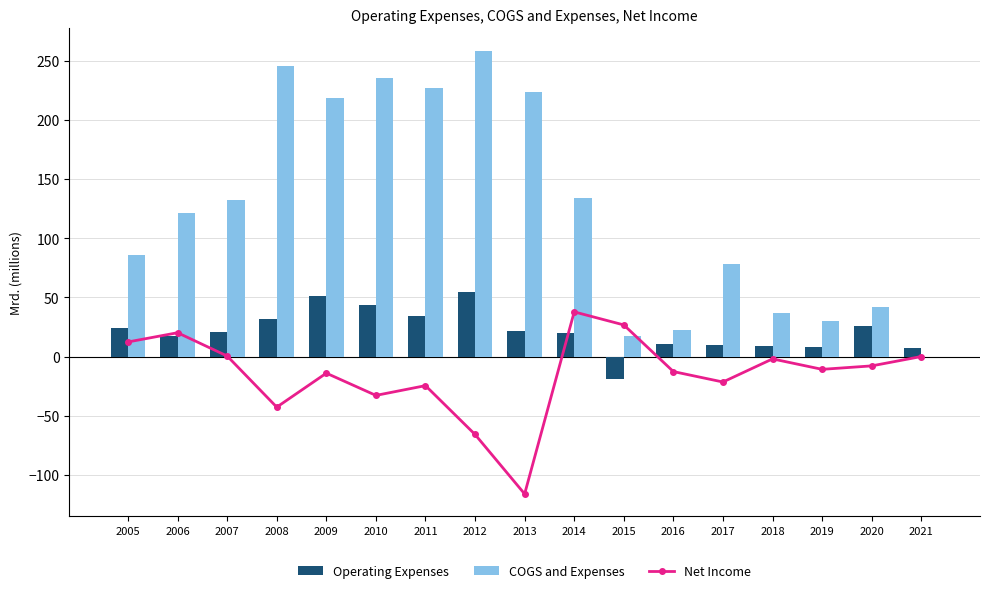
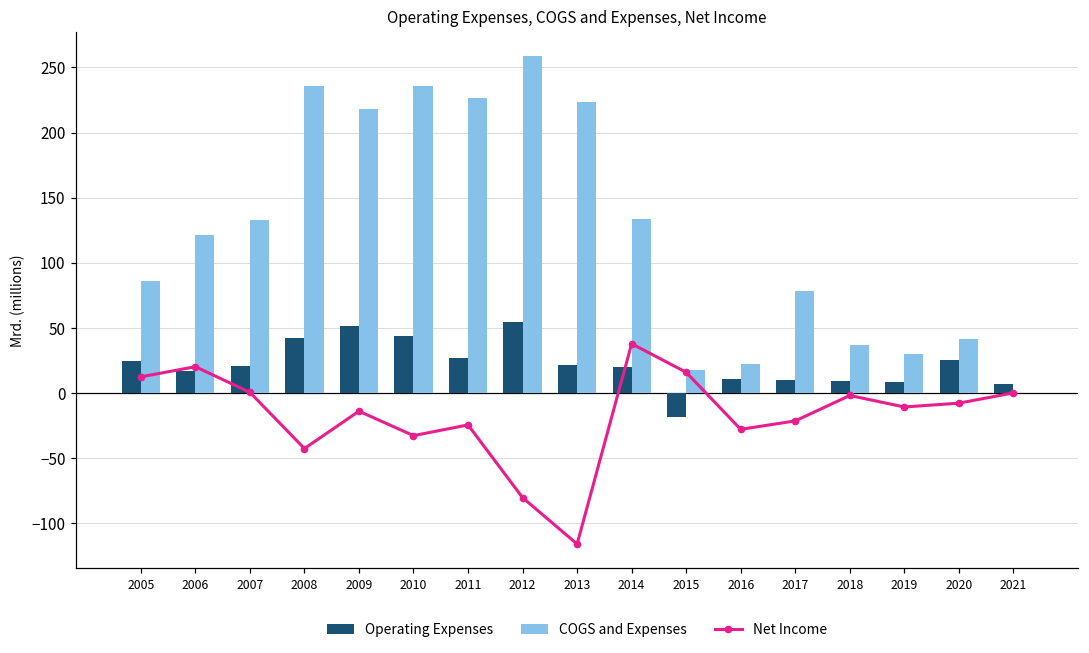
  {
    "Operating Expenses": {
      "2005": 24,
      "2006": 17,
      "2007": 21,
-     "2008": 31,
+     "2008": 42,
      "2009": 51,
      "2010": 43,
-     "2011": 34,
+     "2011": 27,
      "2012": 54,
      "2013": 21,
      "2014": 20,
      "2015": -19,
      "2016": 10,
      "2017": 10,
      "2018": 9,
      "2019": 8,
      "2020": 26,
      "2021": 7
    },
    "Net Income": {
      "2005": 12,
      "2006": 20,
      "2007": 0,
      "2008": -43,
      "2009": -14,
      "2010": -33,
      "2011": -25,
-     "2012": -66,
+     "2012": -80,
      "2013": -116,
      "2014": 38,
-     "2015": 27,
-     "2016": -13,
+     "2015": 16,
+     "2016": -28,
      "2017": -21,
      "2018": -2,
      "2019": -11,
      "2020": -8,
      "2021": 0
    },
    "COGS and Expenses": {
      "2005": 86,
      "2006": 121,
      "2007": 133,
-     "2008": 246,
+     "2008": 236,
      "2009": 218,
      "2010": 236,
      "2011": 227,
      "2012": 258,
      "2013": 224,
      "2014": 134,
      "2015": 18,
      "2016": 22,
      "2017": 79,
      "2018": 37,
      "2019": 30,
      "2020": 42
    }
  }
